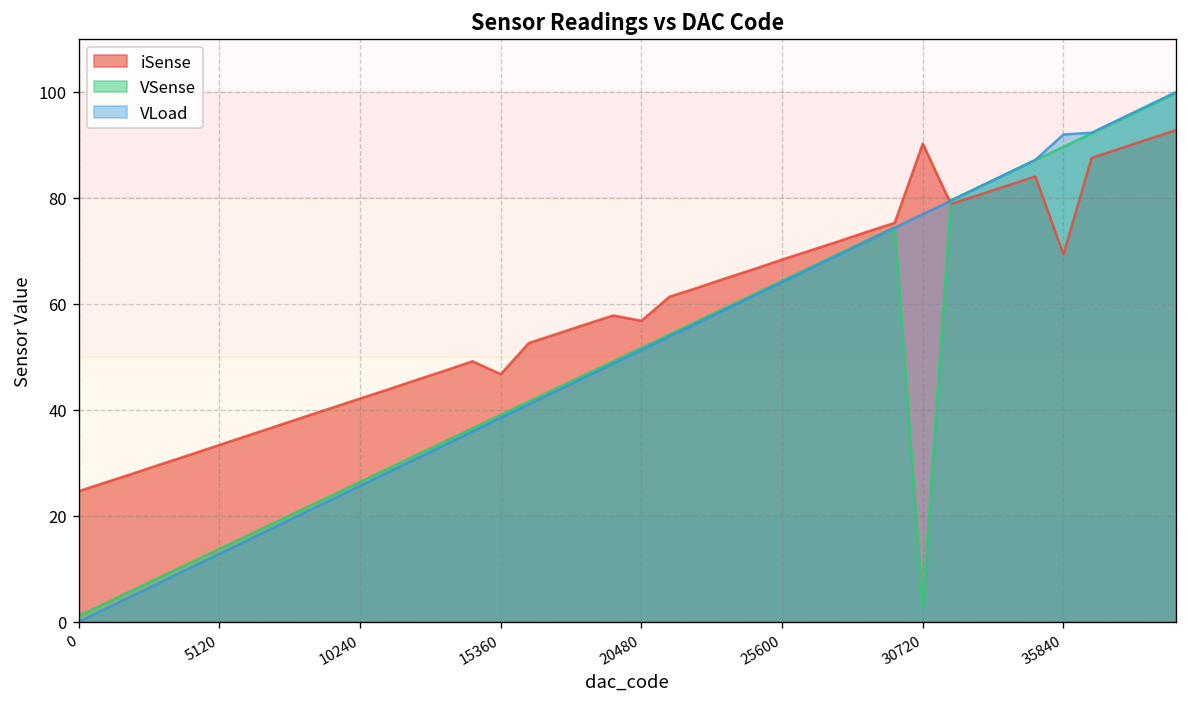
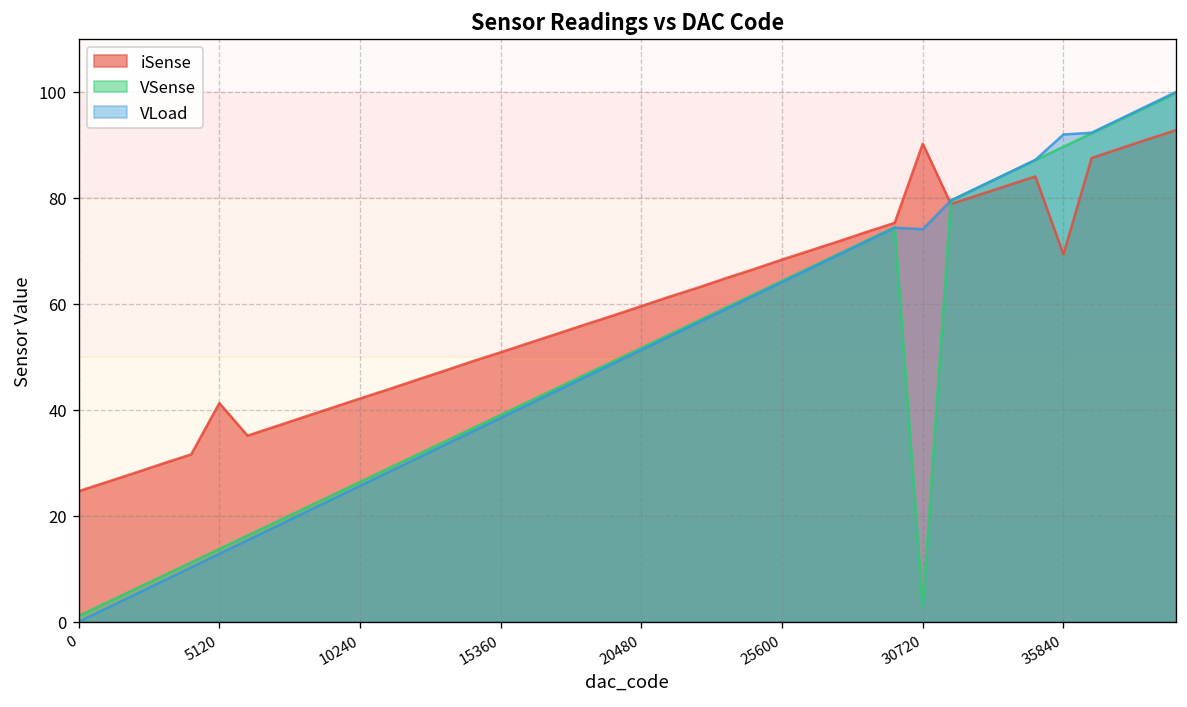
  {
    "iSense": {
      "0": 25,
-     "5120": 33,
+     "5120": 41,
      "10240": 42,
-     "15360": 47,
-     "20480": 57,
+     "15360": 51,
+     "20480": 60,
      "25600": 68,
      "30720": 90,
      "35840": 69
    },
    "VSense": {
      "0": 1,
      "5120": 14,
      "10240": 26,
      "30720": 3,
      "35840": 90
    },
    "VLoad": {
      "0": 0,
      "5120": 13,
      "10240": 26,
-     "30720": 77,
+     "30720": 74,
      "35840": 92
    }
  }
